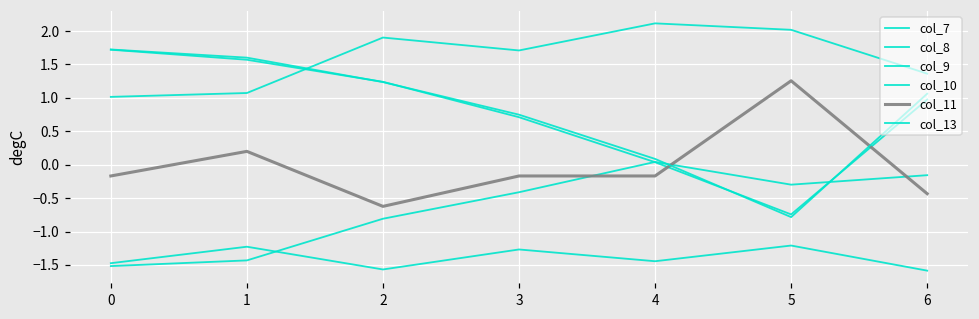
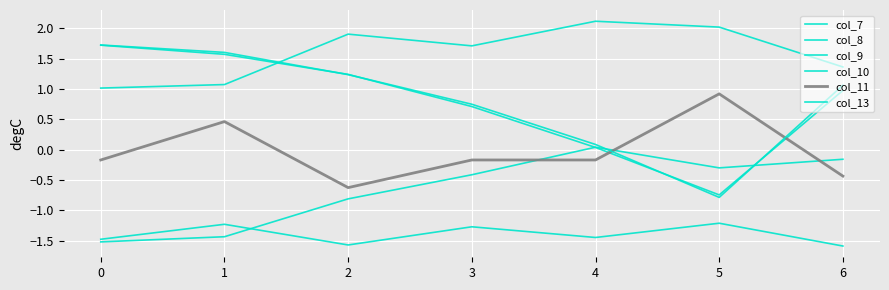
  {
    "col_11": {
      "0": -0.2,
-     "1": 0.2,
+     "1": 0.5,
      "2": -0.6,
      "3": -0.2,
      "4": -0.2,
-     "5": 1.3,
+     "5": 0.9,
      "6": -0.4
    }
  }
